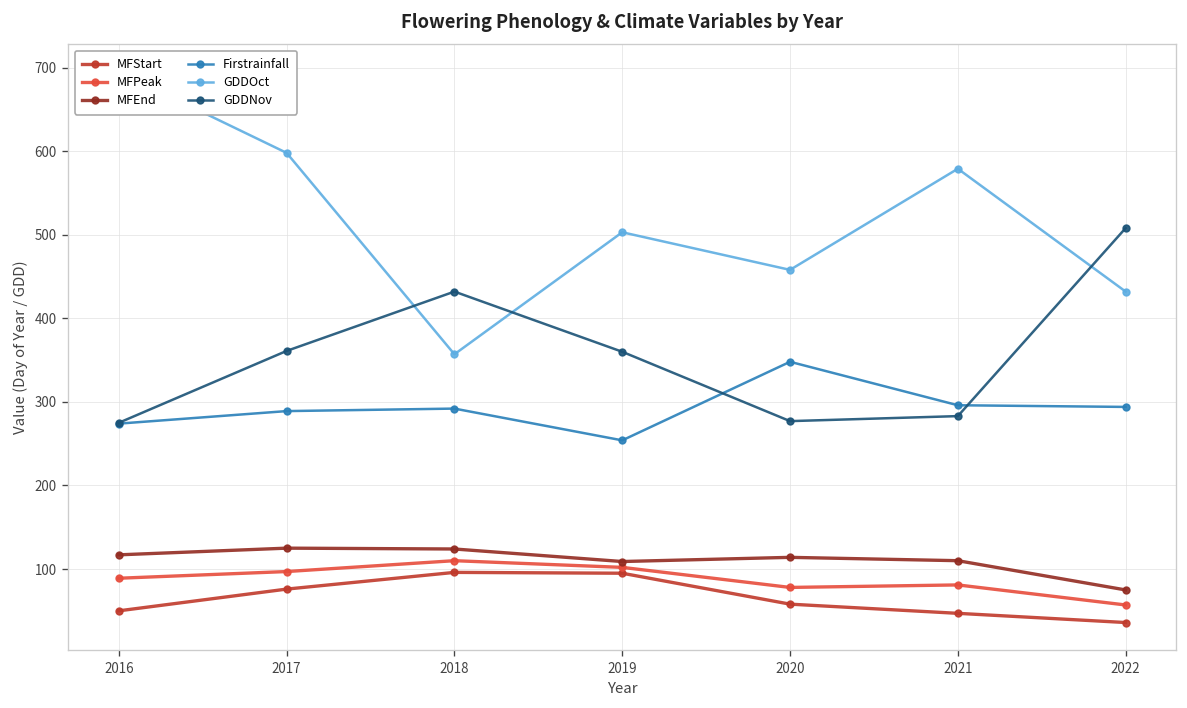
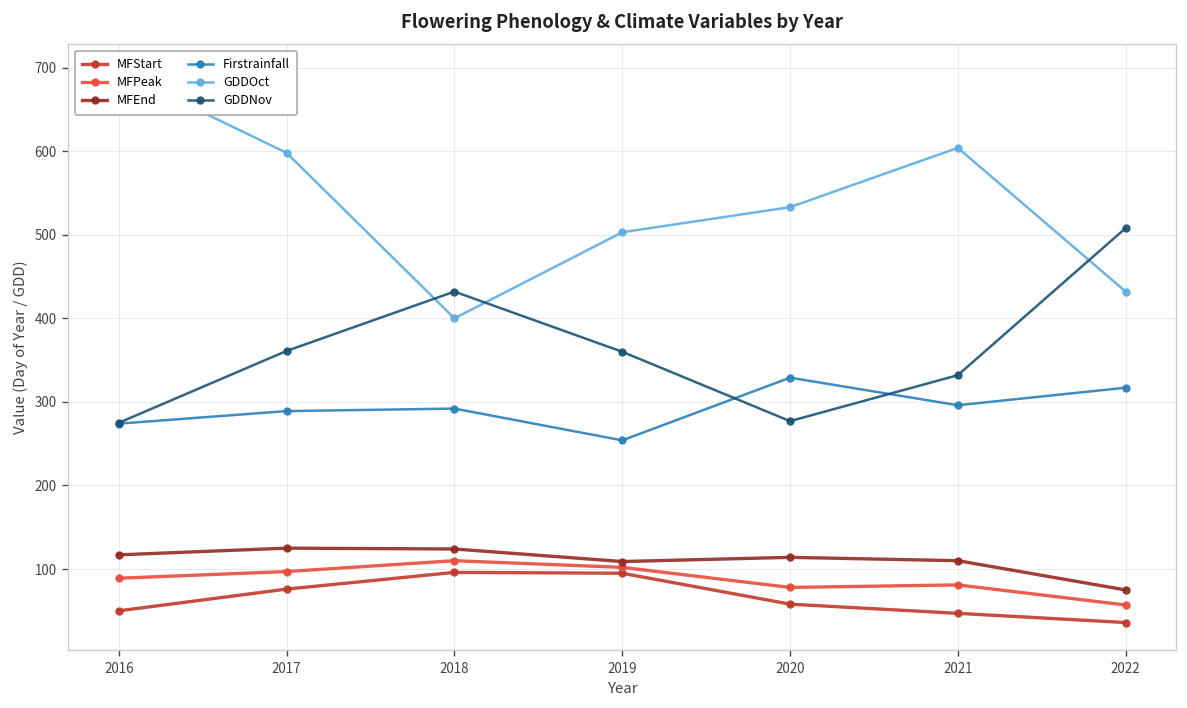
  {
    "Firstrainfall": {
      "2017": 290,
      "2018": 290,
      "2019": 250,
-     "2020": 350,
+     "2020": 330,
      "2021": 300,
-     "2022": 290
+     "2022": 320
    },
    "GDDOct": {
      "2017": 600,
-     "2018": 360,
+     "2018": 400,
      "2019": 500,
-     "2020": 460,
-     "2021": 580,
+     "2020": 530,
+     "2021": 600,
      "2022": 430
    },
    "GDDNov": {
      "2017": 360,
      "2018": 430,
      "2019": 360,
      "2020": 280,
-     "2021": 280,
+     "2021": 330,
      "2022": 510
    }
  }
